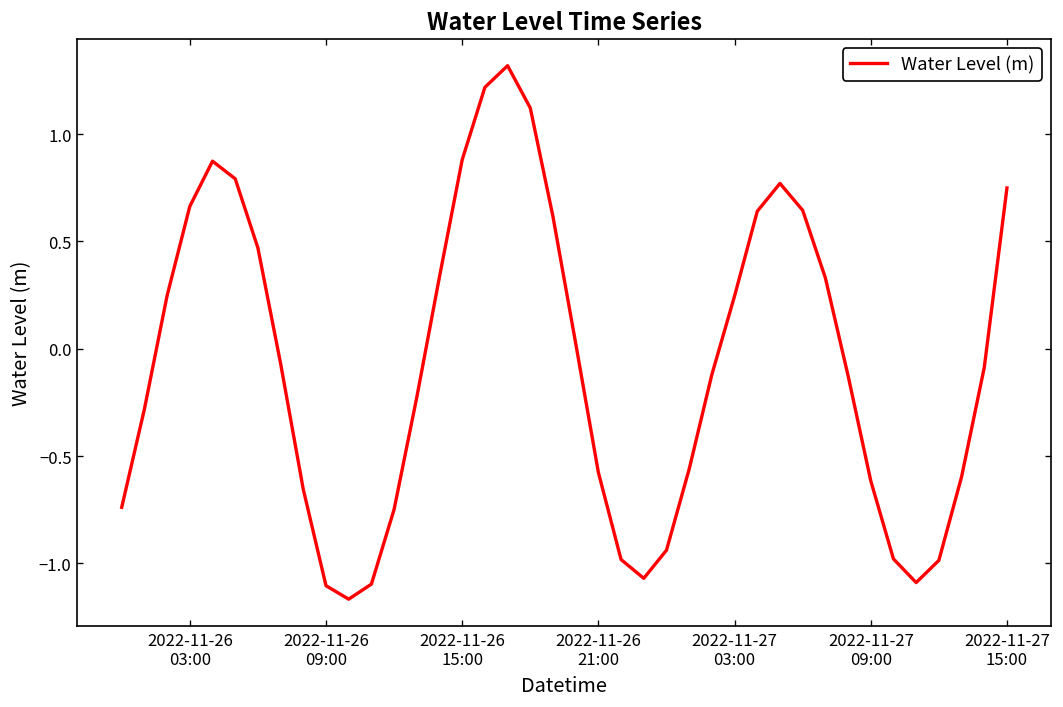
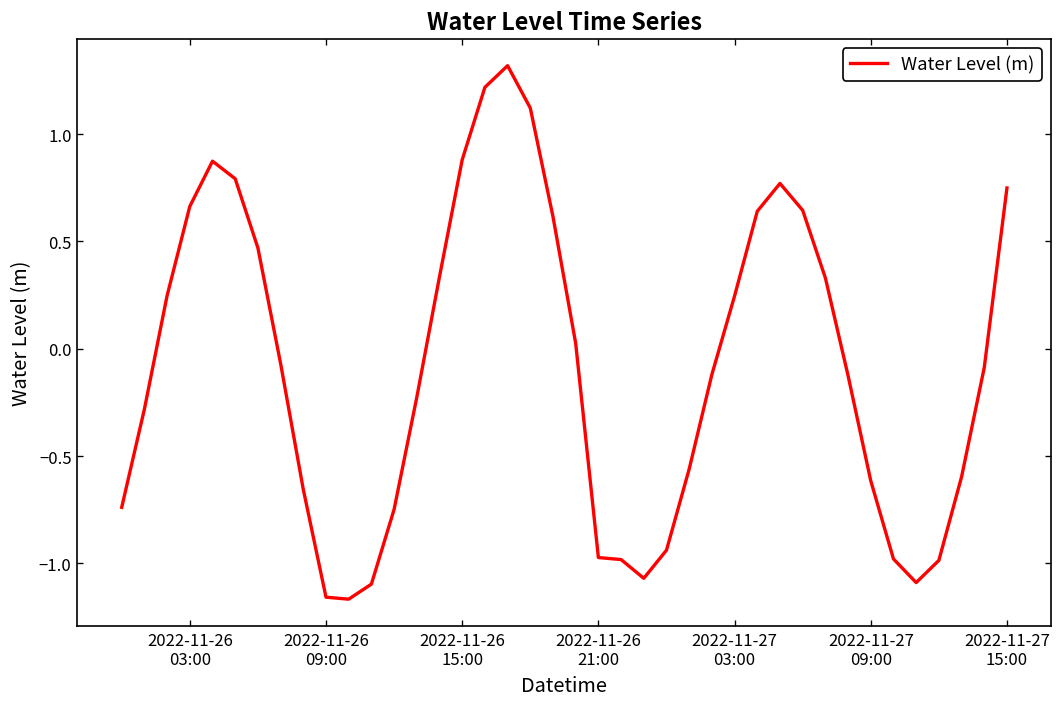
  {
    "2022-11-26 03:00": 0.66,
-   "2022-11-26 09:00": -1.10,
+   "2022-11-26 09:00": -1.16,
    "2022-11-26 15:00": 0.88,
-   "2022-11-26 21:00": -0.58,
+   "2022-11-26 21:00": -0.97,
    "2022-11-27 03:00": 0.25,
    "2022-11-27 09:00": -0.62,
    "2022-11-27 15:00": 0.75
  }
